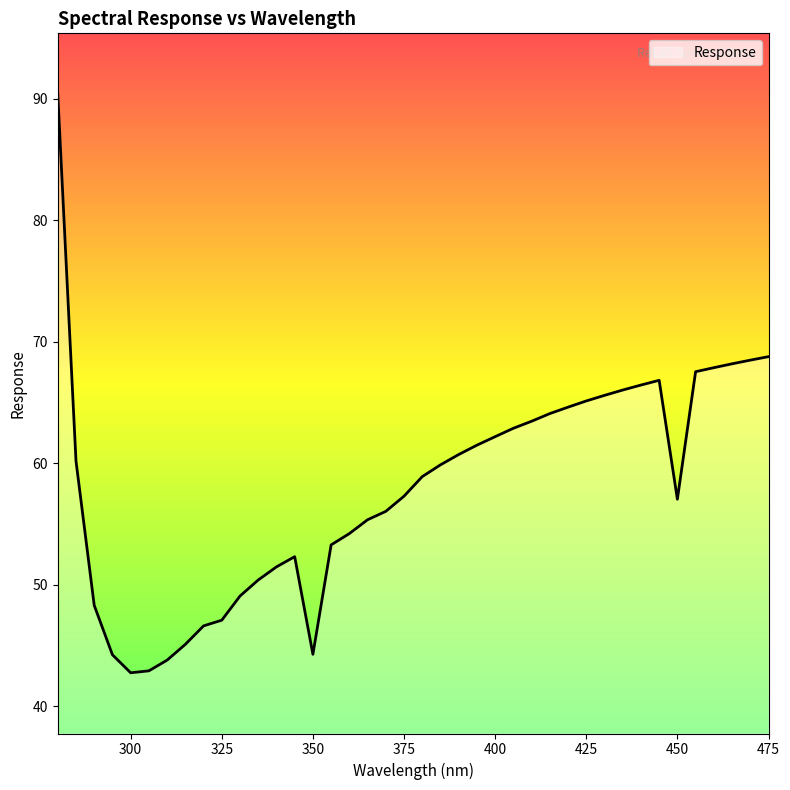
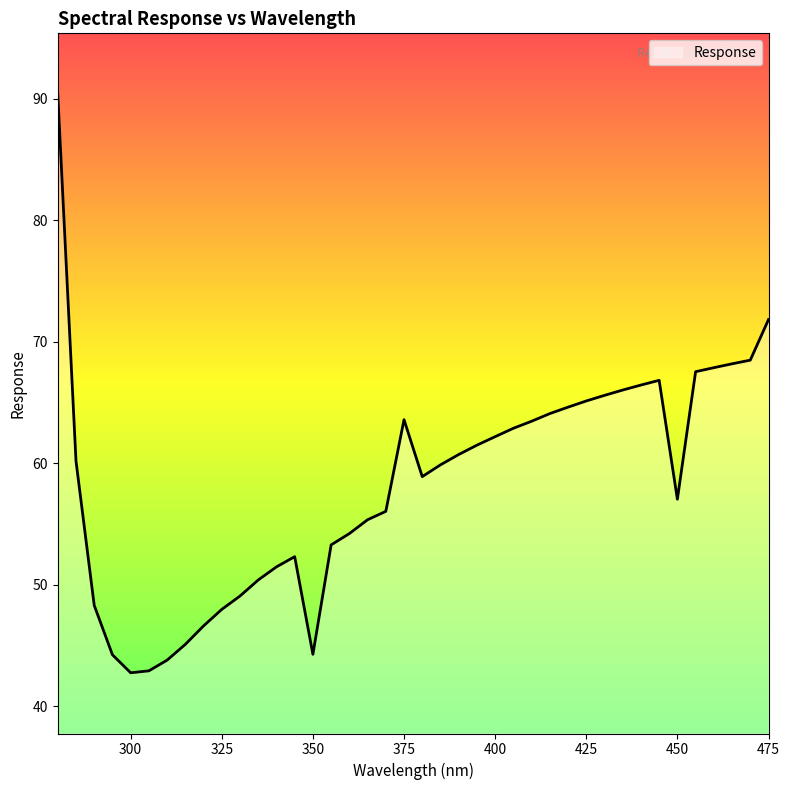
  {
    "300": 42.7,
-   "325": 47.1,
+   "325": 48.0,
    "350": 44.3,
-   "375": 57.3,
+   "375": 63.6,
    "400": 62.2,
    "425": 65.1,
    "450": 57.0,
-   "475": 68.8
+   "475": 71.8
  }
